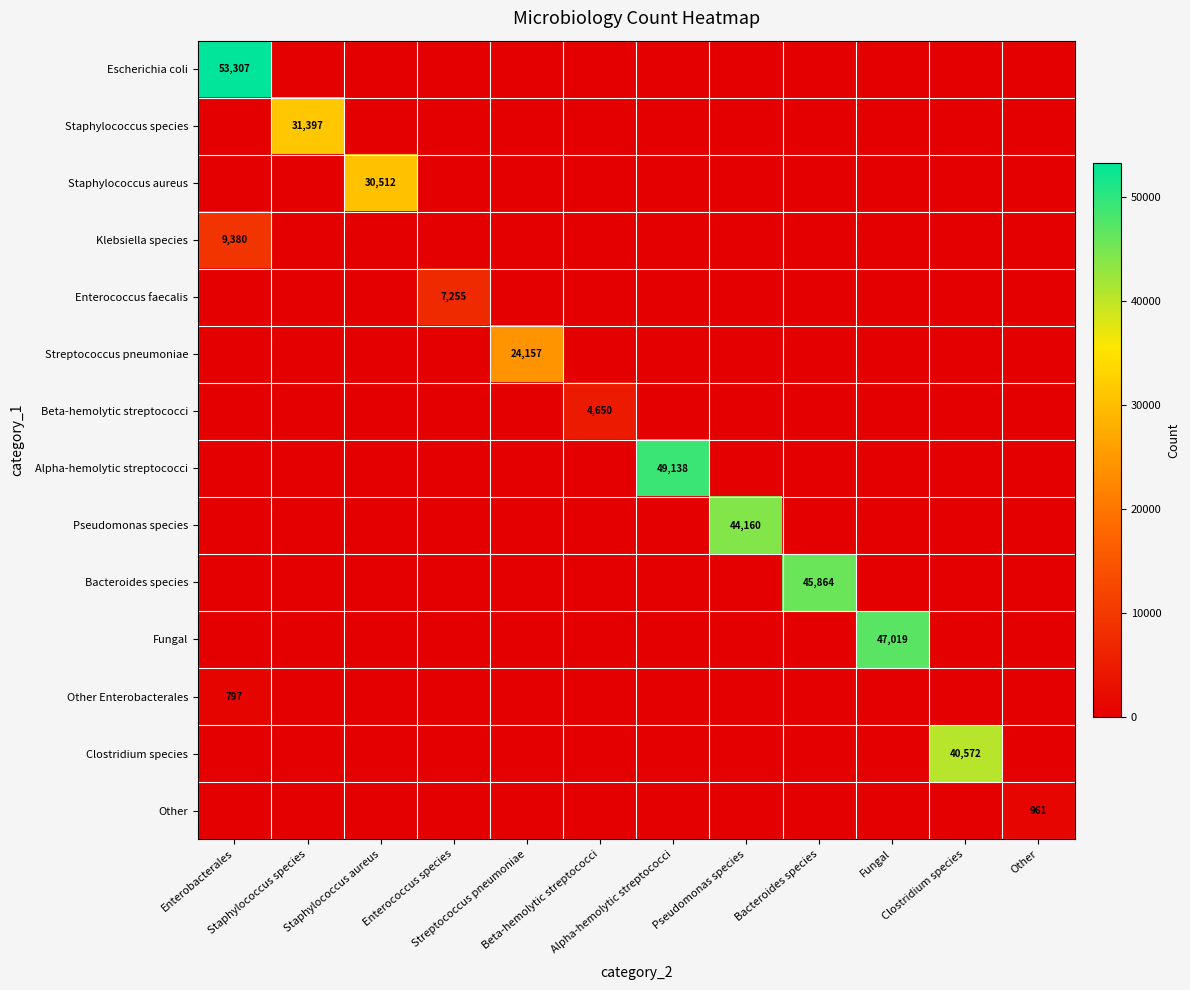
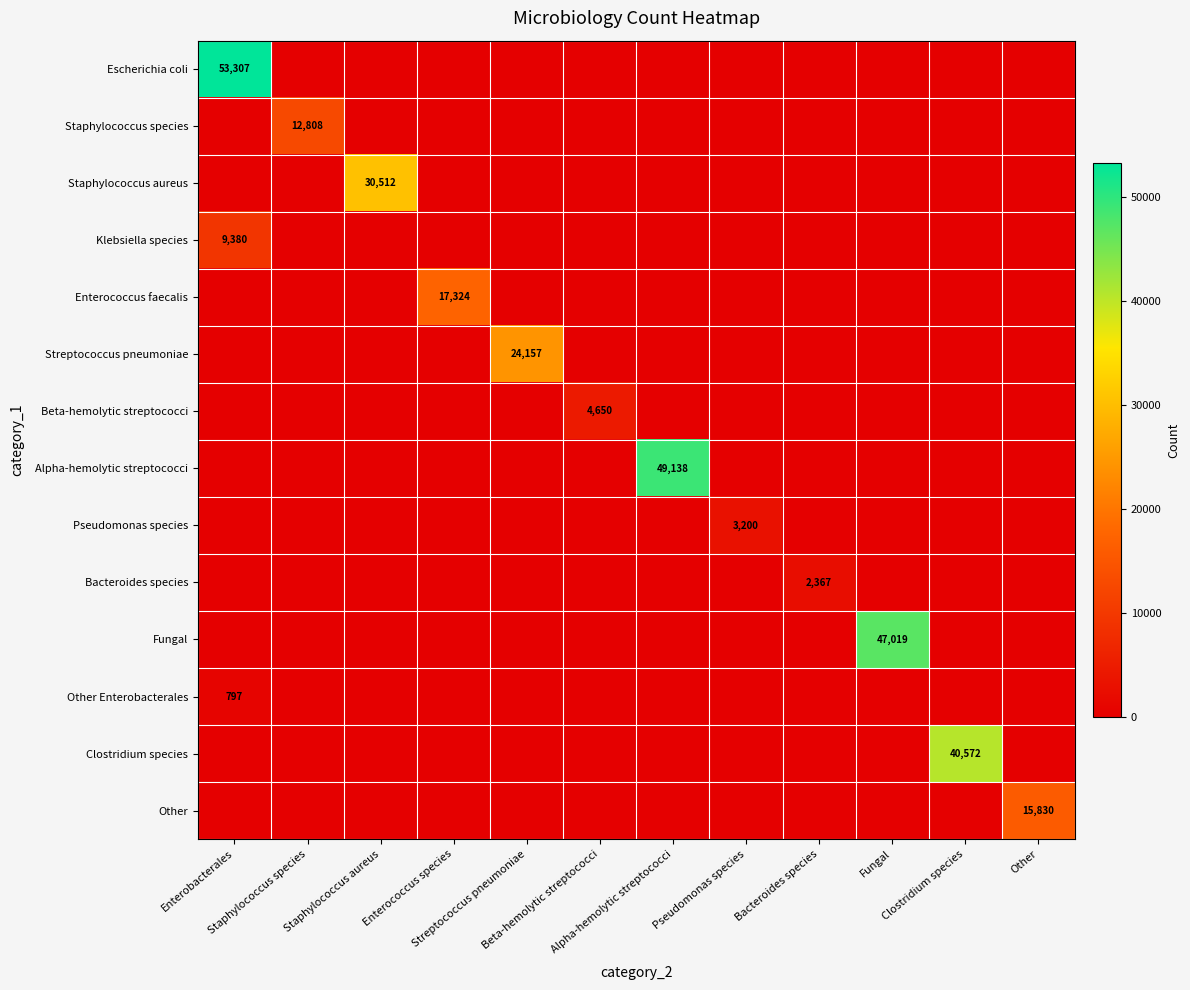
  {
    "Escherichia coli": {
      "Enterobacterales": "53,307"
    },
    "Staphylococcus species": {
-     "Staphylococcus species": "31,397"
+     "Staphylococcus species": "12,808"
    },
    "Staphylococcus aureus": {
      "Staphylococcus aureus": "30,512"
    },
    "Klebsiella species": {
      "Enterobacterales": "9,380"
    },
    "Enterococcus faecalis": {
-     "Enterococcus species": "7,255"
+     "Enterococcus species": "17,324"
    },
    "Streptococcus pneumoniae": {
      "Streptococcus pneumoniae": "24,157"
    },
    "Beta-hemolytic streptococci": {
      "Beta-hemolytic streptococci": "4,650"
    },
    "Alpha-hemolytic streptococci": {
      "Alpha-hemolytic streptococci": "49,138"
    },
    "Pseudomonas species": {
-     "Pseudomonas species": "44,160"
+     "Pseudomonas species": "3,200"
    },
    "Bacteroides species": {
-     "Bacteroides species": "45,864"
+     "Bacteroides species": "2,367"
    },
    "Fungal": {
      "Fungal": "47,019"
    },
    "Other Enterobacterales": {
      "Enterobacterales": "797"
    },
    "Clostridium species": {
      "Clostridium species": "40,572"
    },
    "Other": {
-     "Other": "961"
+     "Other": "15,830"
    }
  }
